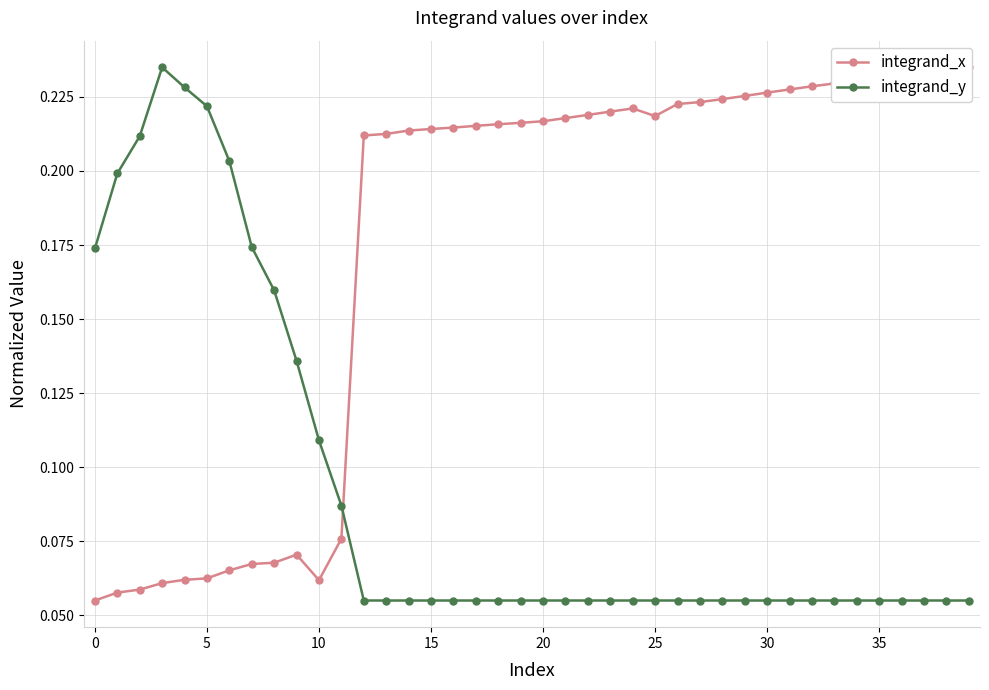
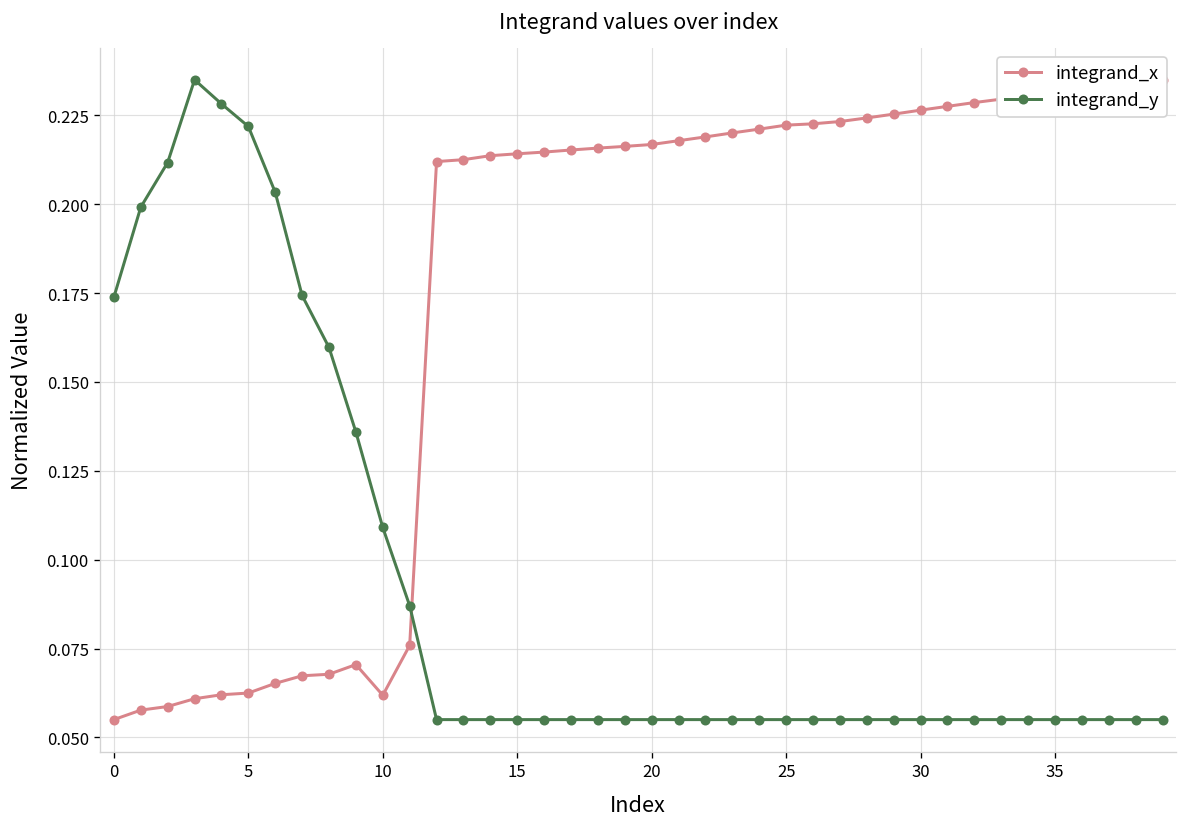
  {
    "integrand_x": {
      "0": 0.055,
      "5": 0.062,
      "10": 0.062,
      "15": 0.214,
      "20": 0.217,
-     "25": 0.219,
+     "25": 0.222,
      "30": 0.226
    },
    "integrand_y": {
      "0": 0.174,
      "5": 0.222,
      "10": 0.109,
      "15": 0.055,
      "20": 0.055,
      "25": 0.055,
      "30": 0.055,
      "35": 0.055
    }
  }
